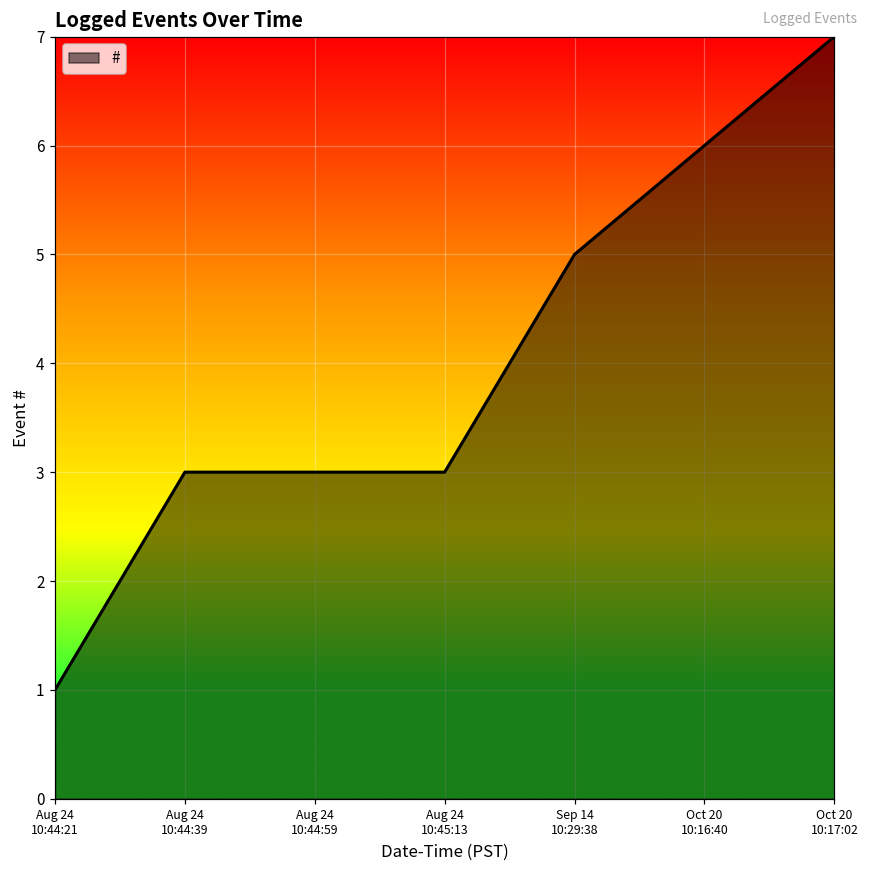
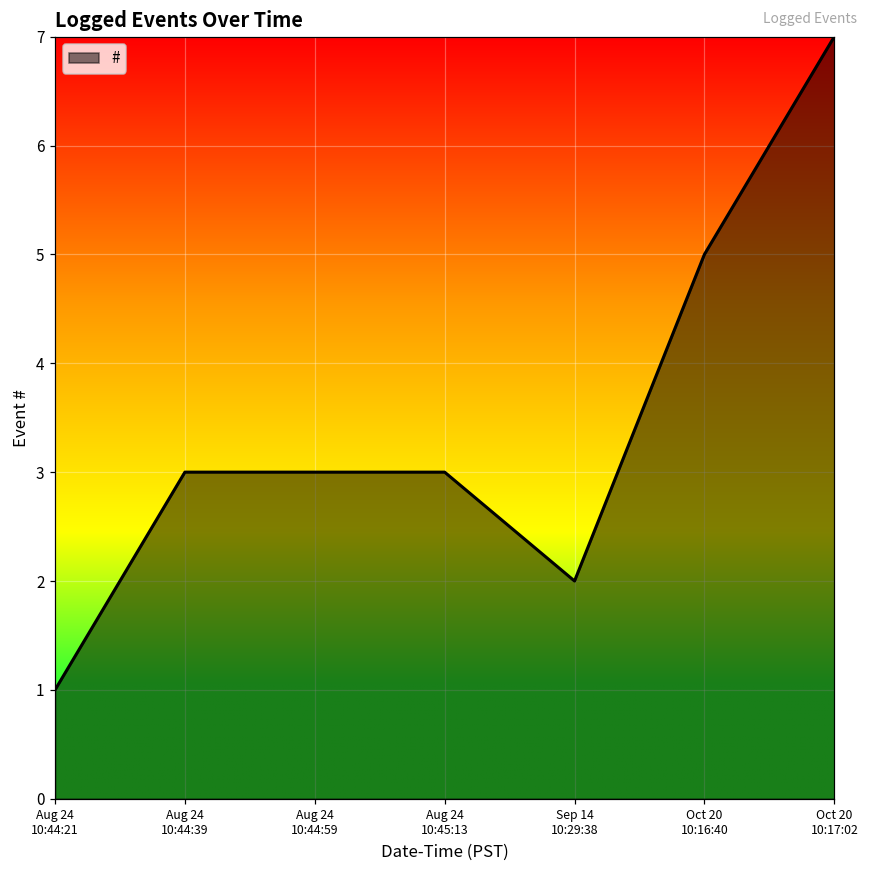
  {
    "Aug 24 10:44:21": 1,
    "Aug 24 10:44:39": 3,
    "Aug 24 10:44:59": 3,
    "Aug 24 10:45:13": 3,
-   "Sep 14 10:29:38": 5,
-   "Oct 20 10:16:40": 6,
+   "Sep 14 10:29:38": 2,
+   "Oct 20 10:16:40": 5,
    "Oct 20 10:17:02": 7
  }
